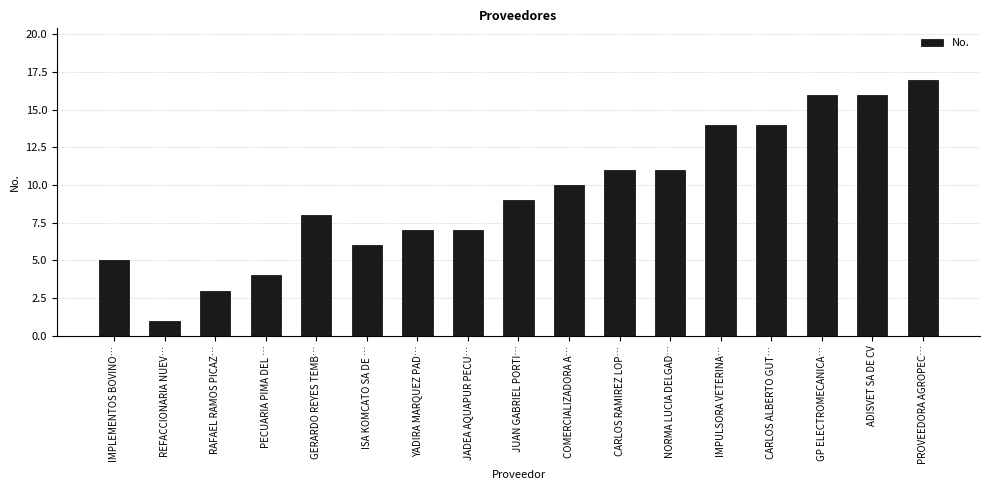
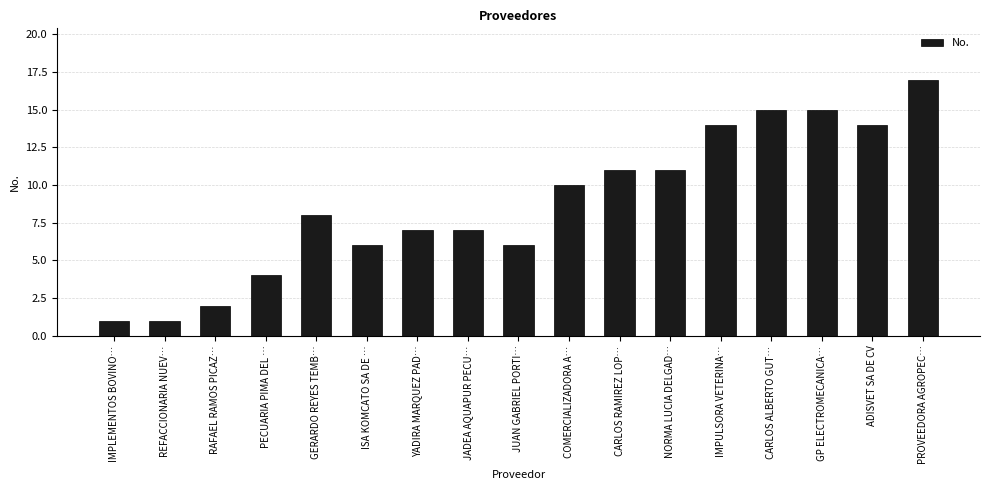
  {
-   "IMPLEMENTOS BOVINO…": 5,
+   "IMPLEMENTOS BOVINO…": 1,
    "REFACCIONARIA NUEV…": 1,
-   "RAFAEL RAMOS PICAZ…": 3,
+   "RAFAEL RAMOS PICAZ…": 2,
    "PECUARIA PIMA DEL …": 4,
    "GERARDO REYES TEMB…": 8,
    "ISA KOMCATO SA DE …": 6,
    "YADIRA MARQUEZ PAD…": 7,
    "JADEA AQUAPUR PECU…": 7,
-   "JUAN GABRIEL PORTI…": 9,
+   "JUAN GABRIEL PORTI…": 6,
    "COMERCIALIZADORA A…": 10,
    "CARLOS RAMIREZ LOP…": 11,
    "NORMA LUCIA DELGAD…": 11,
    "IMPULSORA VETERINA…": 14,
-   "CARLOS ALBERTO GUT…": 14,
-   "GP ELECTROMECANICA…": 16,
-   "ADISVET SA DE CV": 16,
+   "CARLOS ALBERTO GUT…": 15,
+   "GP ELECTROMECANICA…": 15,
+   "ADISVET SA DE CV": 14,
    "PROVEEDORA AGROPEC…": 17
  }
